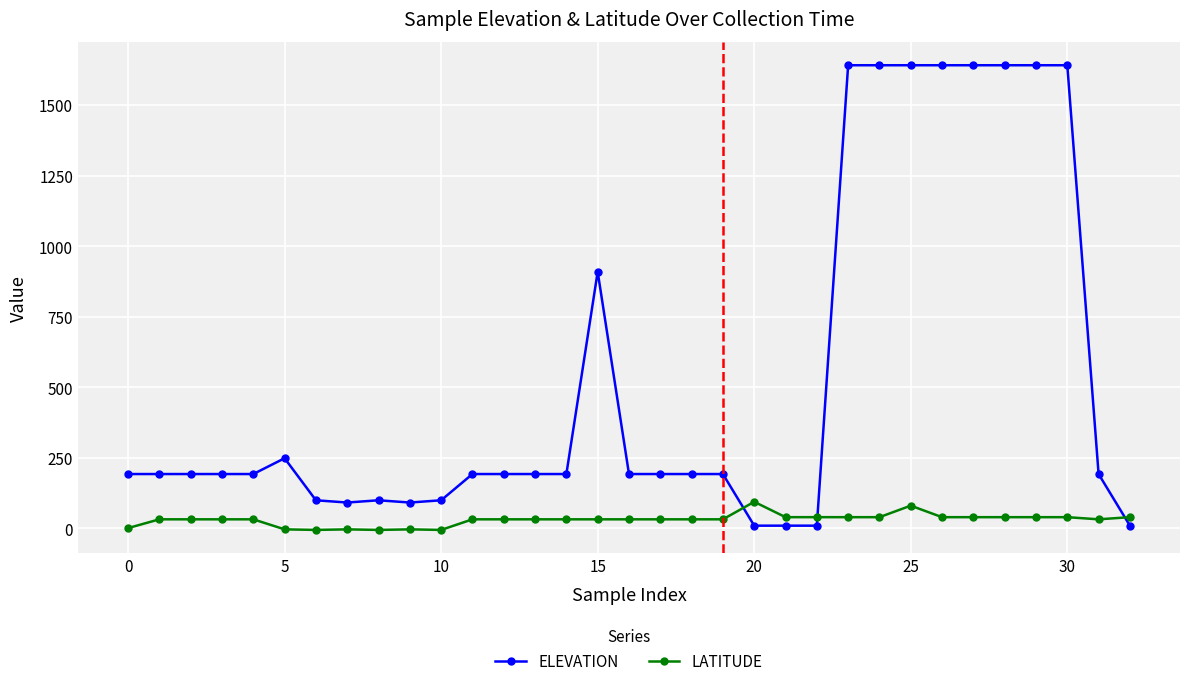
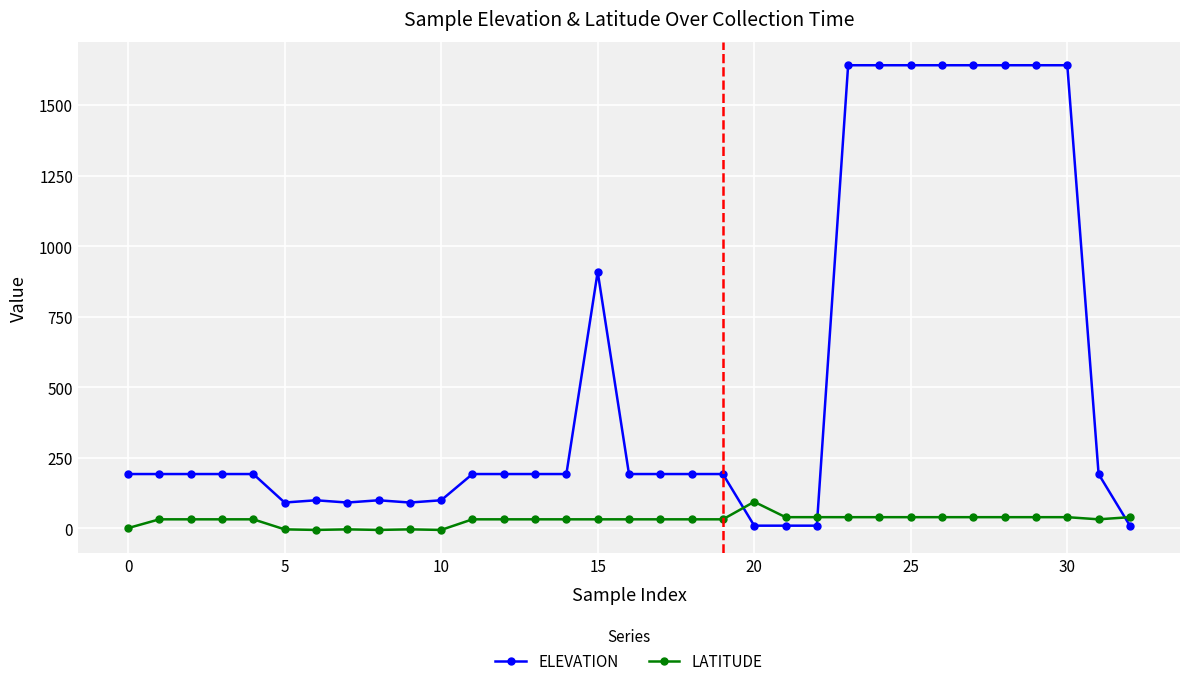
  {
    "ELEVATION": {
      "0": 190,
-     "5": 250,
+     "5": 90,
      "10": 100,
      "15": 910,
      "20": 10,
      "25": 1640,
      "30": 1640
    },
    "LATITUDE": {
      "0": 0,
      "5": 0,
      "10": -10,
      "15": 30,
      "20": 90,
-     "25": 80,
+     "25": 40,
      "30": 40
    }
  }
